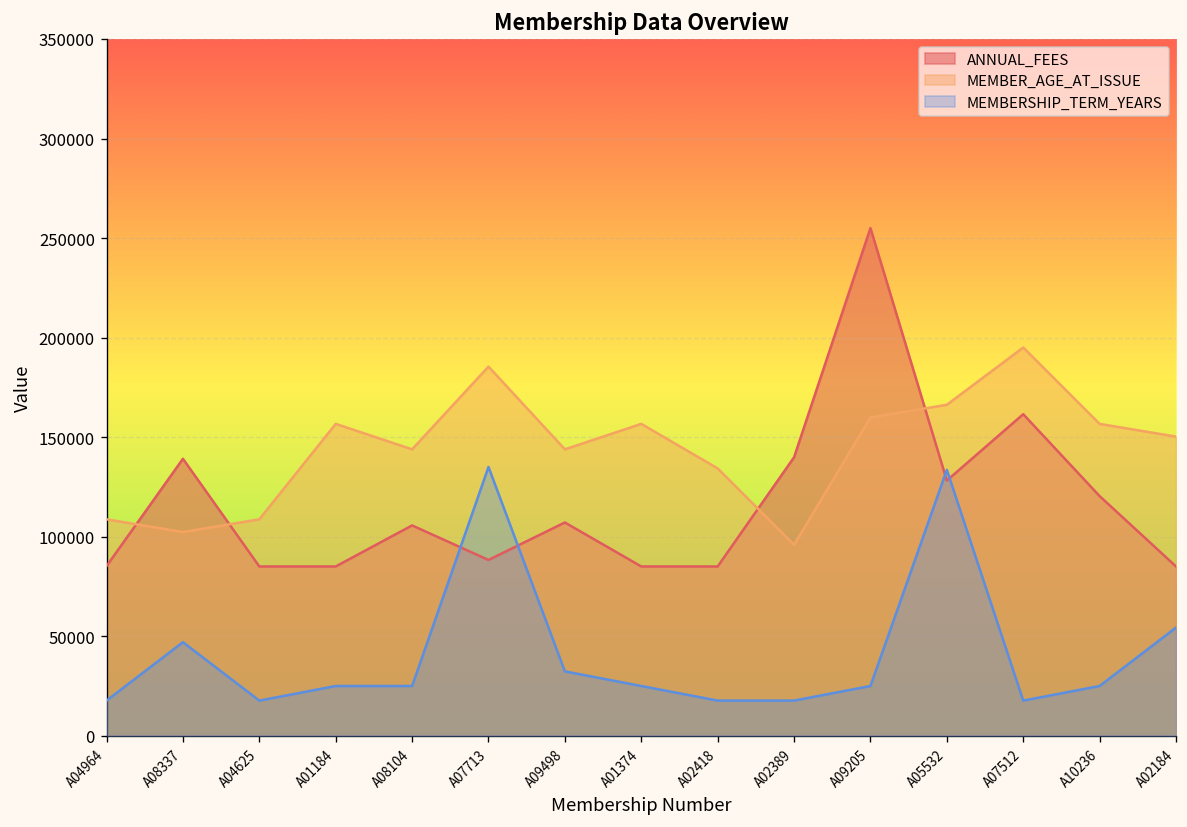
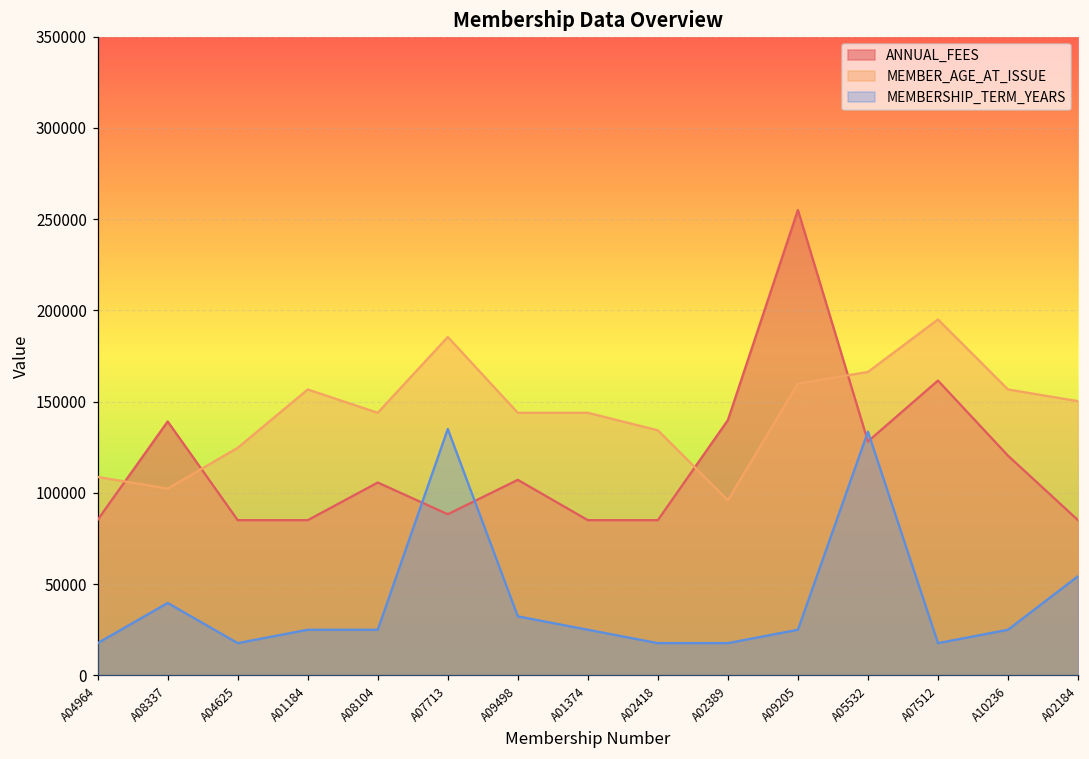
  {
    "ANNUAL_FEES": {
      "A04964": 85000,
      "A08337": 139000,
      "A04625": 85000,
      "A01184": 85000,
      "A08104": 106000,
      "A07713": 88000,
      "A09498": 107000,
      "A01374": 85000,
      "A02418": 85000,
      "A02389": 140000,
      "A09205": 255000,
      "A05532": 128000,
      "A07512": 161000,
      "A10236": 120000,
      "A02184": 85000
    },
    "MEMBER_AGE_AT_ISSUE": {
      "A04964": 109000,
      "A08337": 102000,
-     "A04625": 109000,
+     "A04625": 125000,
      "A01184": 157000,
      "A08104": 144000,
      "A07713": 185000,
      "A09498": 144000,
-     "A01374": 157000,
+     "A01374": 144000,
      "A02418": 134000,
      "A02389": 96000,
      "A09205": 160000,
      "A05532": 166000,
      "A07512": 195000,
      "A10236": 157000,
      "A02184": 150000
    },
    "MEMBERSHIP_TERM_YEARS": {
      "A04964": 18000,
-     "A08337": 47000,
+     "A08337": 40000,
      "A04625": 18000,
      "A01184": 25000,
      "A08104": 25000,
      "A07713": 135000,
      "A09498": 32000,
      "A01374": 25000,
      "A02418": 18000,
      "A02389": 18000,
      "A09205": 25000,
      "A05532": 134000,
      "A07512": 18000,
      "A10236": 25000,
      "A02184": 54000
    }
  }
